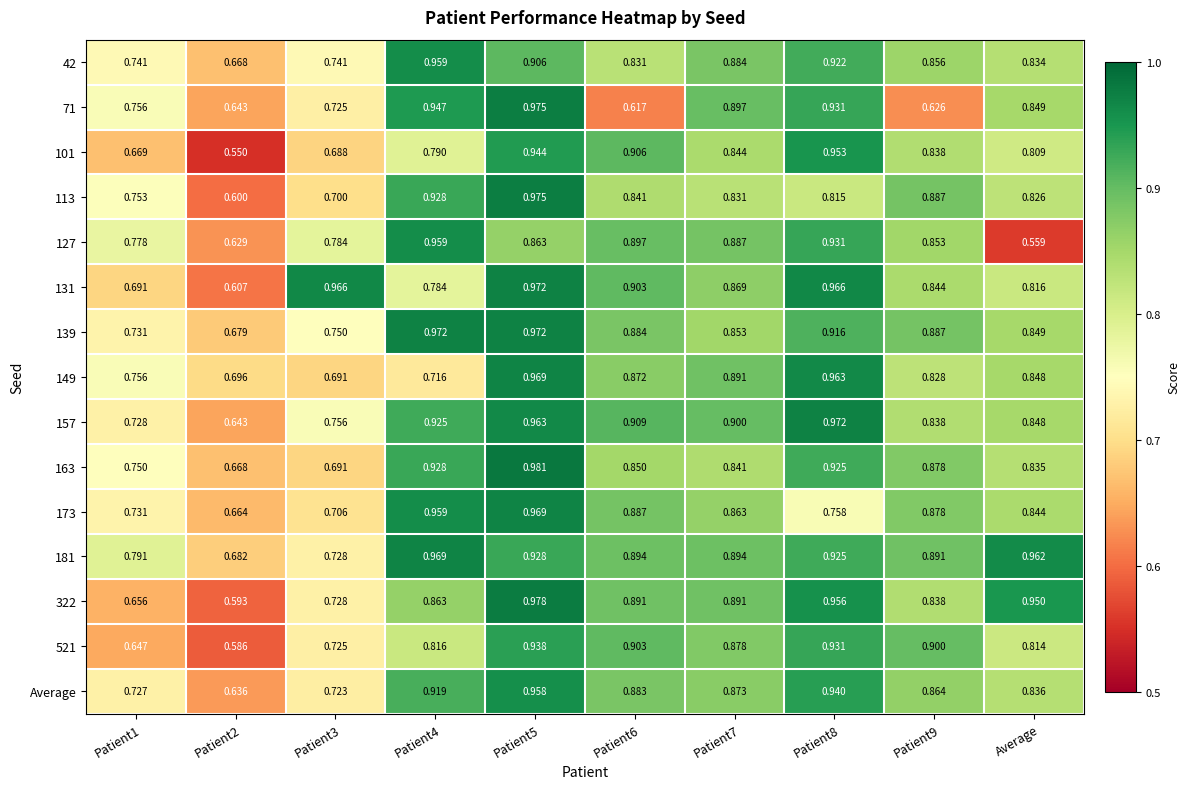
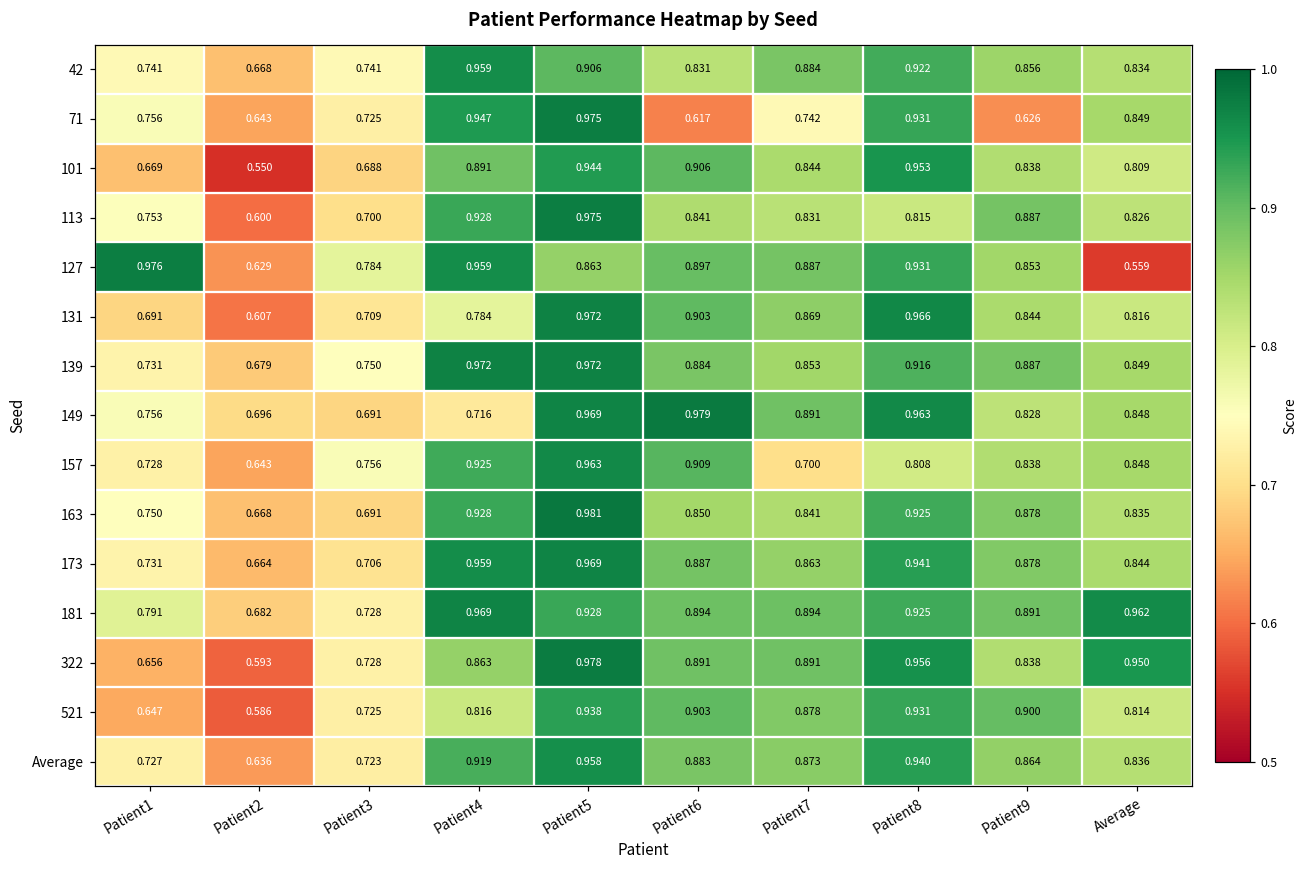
  {
    "42": {
      "Patient1": 0.741,
      "Patient2": 0.668,
      "Patient3": 0.741,
      "Patient4": 0.959,
      "Patient5": 0.906,
      "Patient6": 0.831,
      "Patient7": 0.884,
      "Patient8": 0.922,
      "Patient9": 0.856,
      "Average": 0.834
    },
    "71": {
      "Patient1": 0.756,
      "Patient2": 0.643,
      "Patient3": 0.725,
      "Patient4": 0.947,
      "Patient5": 0.975,
      "Patient6": 0.617,
-     "Patient7": 0.897,
+     "Patient7": 0.742,
      "Patient8": 0.931,
      "Patient9": 0.626,
      "Average": 0.849
    },
    "101": {
      "Patient1": 0.669,
      "Patient2": 0.550,
      "Patient3": 0.688,
-     "Patient4": 0.790,
+     "Patient4": 0.891,
      "Patient5": 0.944,
      "Patient6": 0.906,
      "Patient7": 0.844,
      "Patient8": 0.953,
      "Patient9": 0.838,
      "Average": 0.809
    },
    "113": {
      "Patient1": 0.753,
      "Patient2": 0.600,
      "Patient3": 0.700,
      "Patient4": 0.928,
      "Patient5": 0.975,
      "Patient6": 0.841,
      "Patient7": 0.831,
      "Patient8": 0.815,
      "Patient9": 0.887,
      "Average": 0.826
    },
    "127": {
-     "Patient1": 0.778,
+     "Patient1": 0.976,
      "Patient2": 0.629,
      "Patient3": 0.784,
      "Patient4": 0.959,
      "Patient5": 0.863,
      "Patient6": 0.897,
      "Patient7": 0.887,
      "Patient8": 0.931,
      "Patient9": 0.853,
      "Average": 0.559
    },
    "131": {
      "Patient1": 0.691,
      "Patient2": 0.607,
-     "Patient3": 0.966,
+     "Patient3": 0.709,
      "Patient4": 0.784,
      "Patient5": 0.972,
      "Patient6": 0.903,
      "Patient7": 0.869,
      "Patient8": 0.966,
      "Patient9": 0.844,
      "Average": 0.816
    },
    "139": {
      "Patient1": 0.731,
      "Patient2": 0.679,
      "Patient3": 0.750,
      "Patient4": 0.972,
      "Patient5": 0.972,
      "Patient6": 0.884,
      "Patient7": 0.853,
      "Patient8": 0.916,
      "Patient9": 0.887,
      "Average": 0.849
    },
    "149": {
      "Patient1": 0.756,
      "Patient2": 0.696,
      "Patient3": 0.691,
      "Patient4": 0.716,
      "Patient5": 0.969,
-     "Patient6": 0.872,
+     "Patient6": 0.979,
      "Patient7": 0.891,
      "Patient8": 0.963,
      "Patient9": 0.828,
      "Average": 0.848
    },
    "157": {
      "Patient1": 0.728,
      "Patient2": 0.643,
      "Patient3": 0.756,
      "Patient4": 0.925,
      "Patient5": 0.963,
      "Patient6": 0.909,
-     "Patient7": 0.900,
-     "Patient8": 0.972,
+     "Patient7": 0.700,
+     "Patient8": 0.808,
      "Patient9": 0.838,
      "Average": 0.848
    },
    "163": {
      "Patient1": 0.750,
      "Patient2": 0.668,
      "Patient3": 0.691,
      "Patient4": 0.928,
      "Patient5": 0.981,
      "Patient6": 0.850,
      "Patient7": 0.841,
      "Patient8": 0.925,
      "Patient9": 0.878,
      "Average": 0.835
    },
    "173": {
      "Patient1": 0.731,
      "Patient2": 0.664,
      "Patient3": 0.706,
      "Patient4": 0.959,
      "Patient5": 0.969,
      "Patient6": 0.887,
      "Patient7": 0.863,
-     "Patient8": 0.758,
+     "Patient8": 0.941,
      "Patient9": 0.878,
      "Average": 0.844
    },
    "181": {
      "Patient1": 0.791,
      "Patient2": 0.682,
      "Patient3": 0.728,
      "Patient4": 0.969,
      "Patient5": 0.928,
      "Patient6": 0.894,
      "Patient7": 0.894,
      "Patient8": 0.925,
      "Patient9": 0.891,
      "Average": 0.962
    },
    "322": {
      "Patient1": 0.656,
      "Patient2": 0.593,
      "Patient3": 0.728,
      "Patient4": 0.863,
      "Patient5": 0.978,
      "Patient6": 0.891,
      "Patient7": 0.891,
      "Patient8": 0.956,
      "Patient9": 0.838,
      "Average": 0.950
    },
    "521": {
      "Patient1": 0.647,
      "Patient2": 0.586,
      "Patient3": 0.725,
      "Patient4": 0.816,
      "Patient5": 0.938,
      "Patient6": 0.903,
      "Patient7": 0.878,
      "Patient8": 0.931,
      "Patient9": 0.900,
      "Average": 0.814
    },
    "Average": {
      "Patient1": 0.727,
      "Patient2": 0.636,
      "Patient3": 0.723,
      "Patient4": 0.919,
      "Patient5": 0.958,
      "Patient6": 0.883,
      "Patient7": 0.873,
      "Patient8": 0.940,
      "Patient9": 0.864,
      "Average": 0.836
    }
  }
